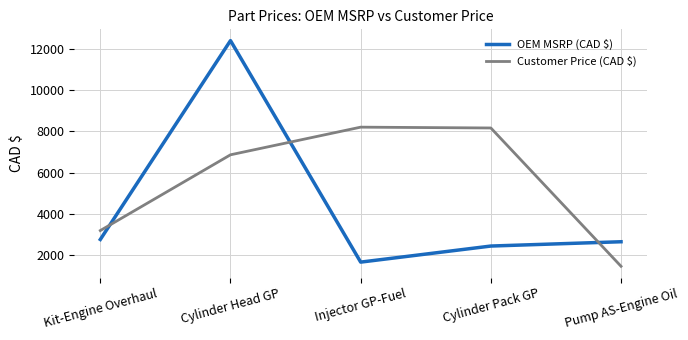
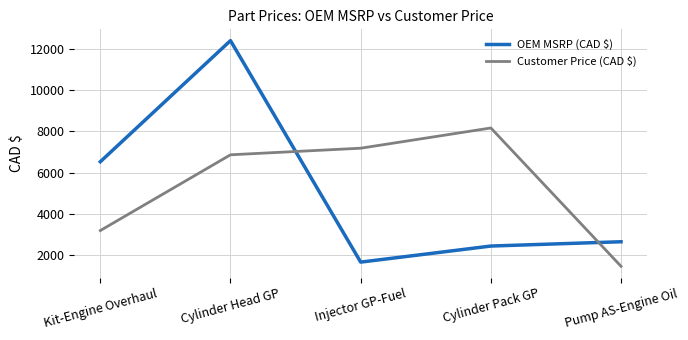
  {
    "OEM MSRP (CAD $)": {
-     "Kit-Engine Overhaul": 2800,
+     "Kit-Engine Overhaul": 6500,
      "Cylinder Head GP": 12400,
      "Injector GP-Fuel": 1700,
      "Cylinder Pack GP": 2500,
      "Pump AS-Engine Oil": 2700
    },
    "Customer Price (CAD $)": {
      "Kit-Engine Overhaul": 3200,
      "Cylinder Head GP": 6900,
-     "Injector GP-Fuel": 8200,
+     "Injector GP-Fuel": 7200,
      "Cylinder Pack GP": 8200,
      "Pump AS-Engine Oil": 1500
    }
  }
